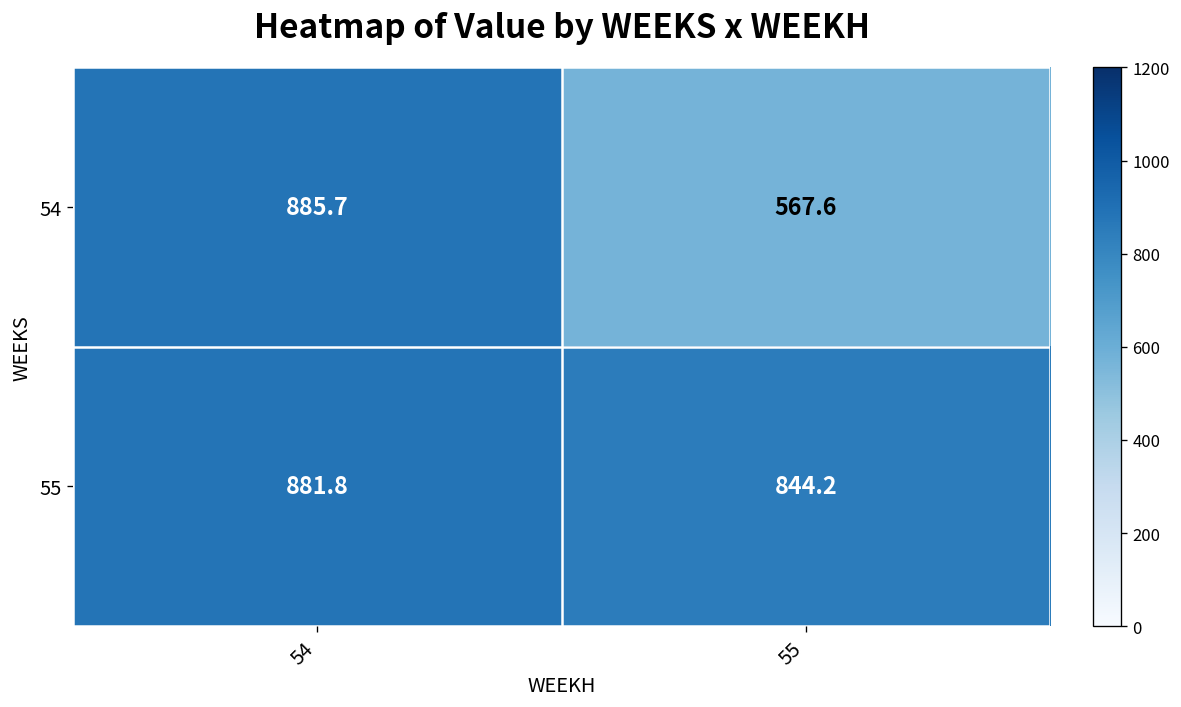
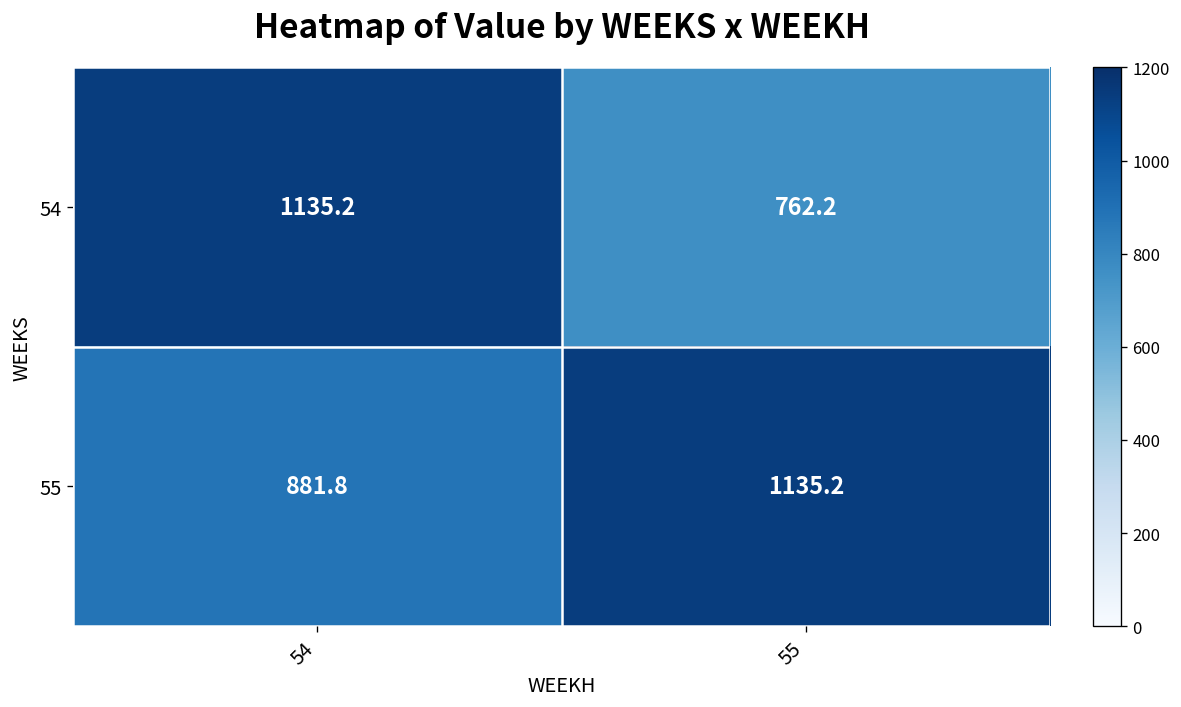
  {
    "54": {
-     "54": 885.7,
-     "55": 567.6
+     "54": 1135.2,
+     "55": 762.2
    },
    "55": {
      "54": 881.8,
-     "55": 844.2
+     "55": 1135.2
    }
  }
